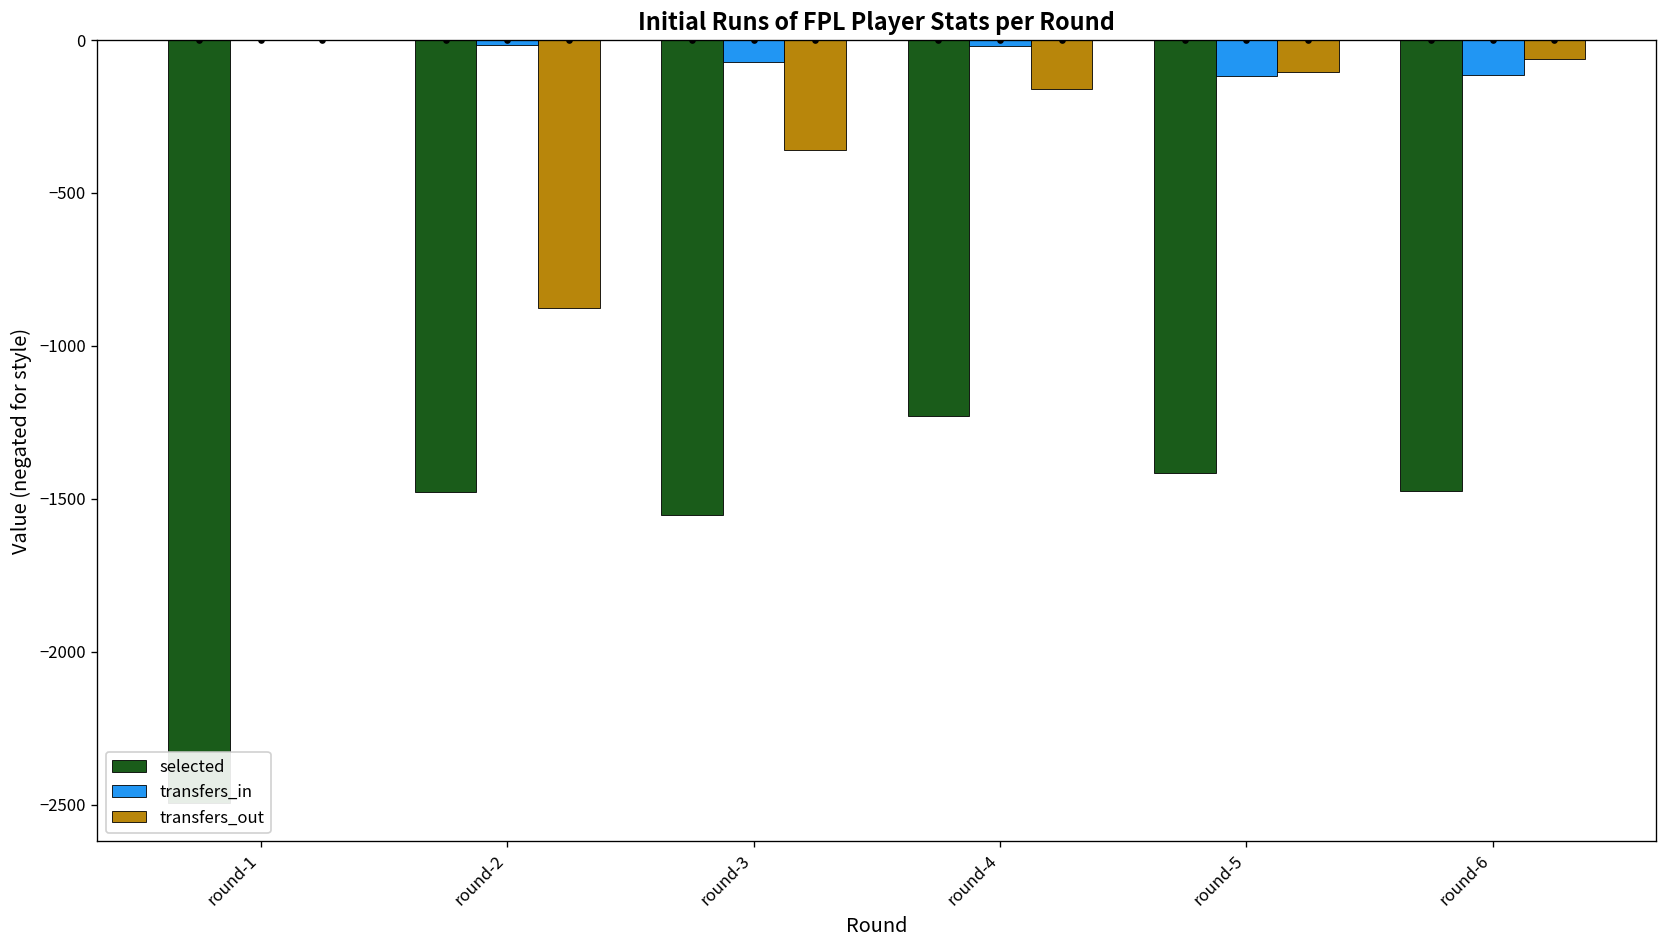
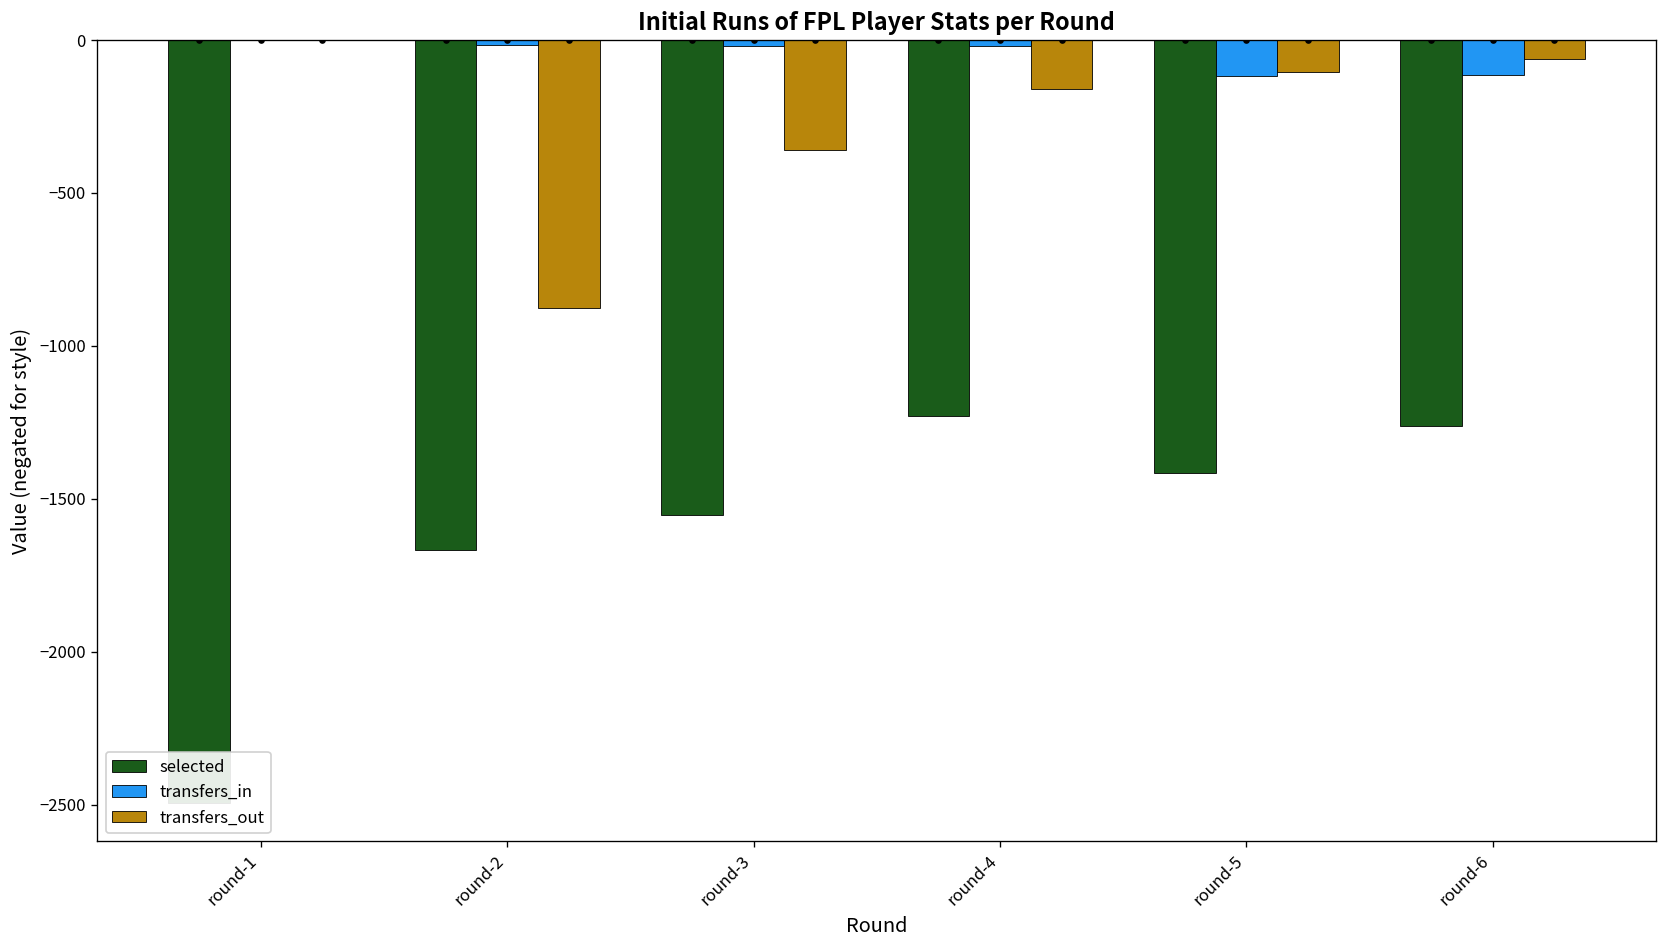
  {
    "selected": {
-     "round-2": -1480,
+     "round-2": -1670,
      "round-3": -1550,
      "round-4": -1230,
      "round-5": -1420,
-     "round-6": -1470
+     "round-6": -1260
    },
    "transfers_in": {
      "round-1": 0,
      "round-2": -20,
-     "round-3": -70,
+     "round-3": -20,
      "round-4": -20,
      "round-5": -120,
      "round-6": -110
    },
    "transfers_out": {
      "round-1": 0,
      "round-2": -880,
      "round-3": -360,
      "round-4": -160,
      "round-5": -100,
      "round-6": -60
    }
  }
